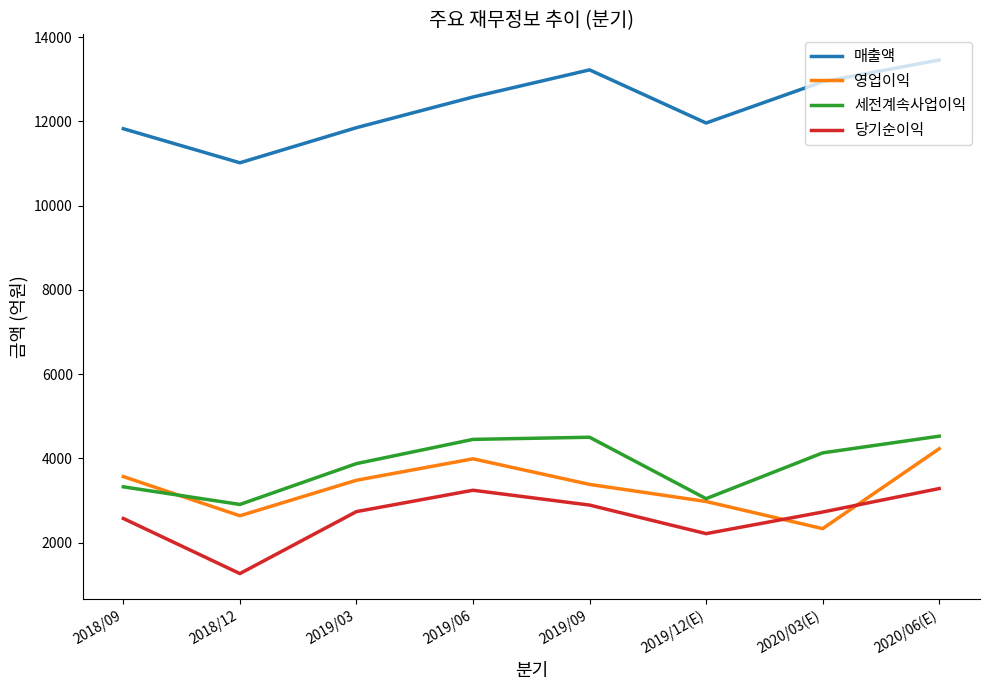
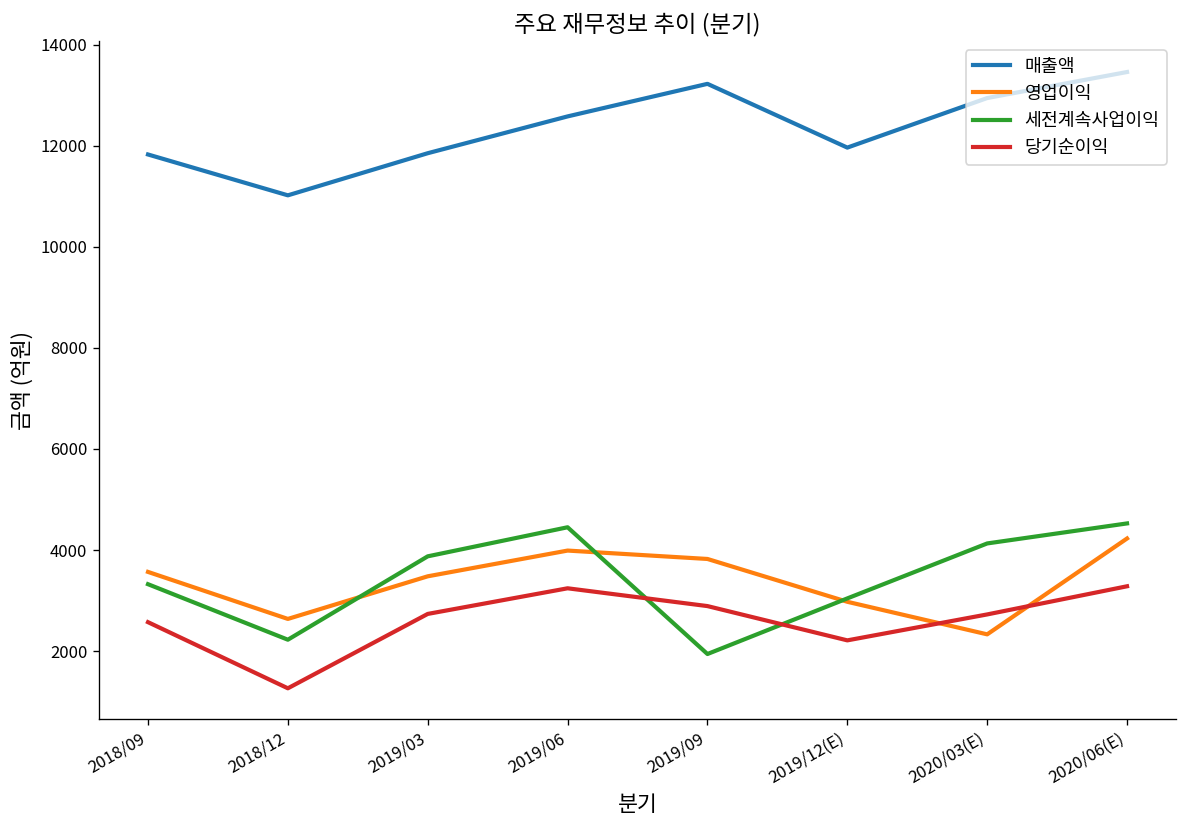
  {
    "매출액": {
      "2018/09": 11800,
      "2018/12": 11000,
      "2019/03": 11900,
      "2019/06": 12600,
      "2019/09": 13200,
      "2019/12(E)": 12000
    },
    "영업이익": {
      "2018/09": 3600,
      "2018/12": 2600,
      "2019/03": 3500,
      "2019/06": 4000,
-     "2019/09": 3400,
+     "2019/09": 3800,
      "2019/12(E)": 3000,
      "2020/03(E)": 2300,
      "2020/06(E)": 4200
    },
    "세전계속사업이익": {
      "2018/09": 3300,
-     "2018/12": 2900,
+     "2018/12": 2200,
      "2019/03": 3900,
      "2019/06": 4500,
-     "2019/09": 4500,
+     "2019/09": 1900,
      "2019/12(E)": 3000,
      "2020/03(E)": 4100,
      "2020/06(E)": 4500
    },
    "당기순이익": {
      "2018/09": 2600,
      "2018/12": 1300,
      "2019/03": 2700,
      "2019/06": 3200,
      "2019/09": 2900,
      "2019/12(E)": 2200,
      "2020/03(E)": 2700,
      "2020/06(E)": 3300
    }
  }
